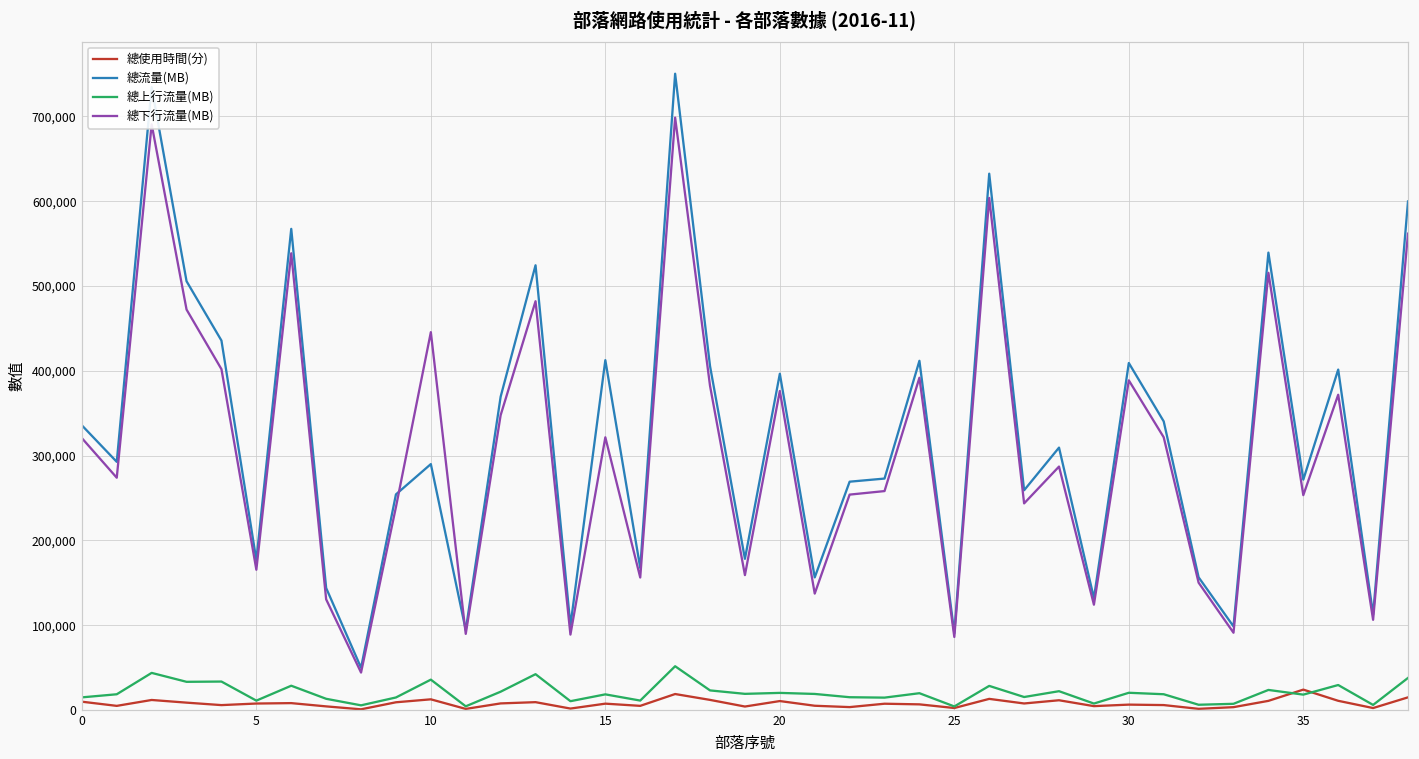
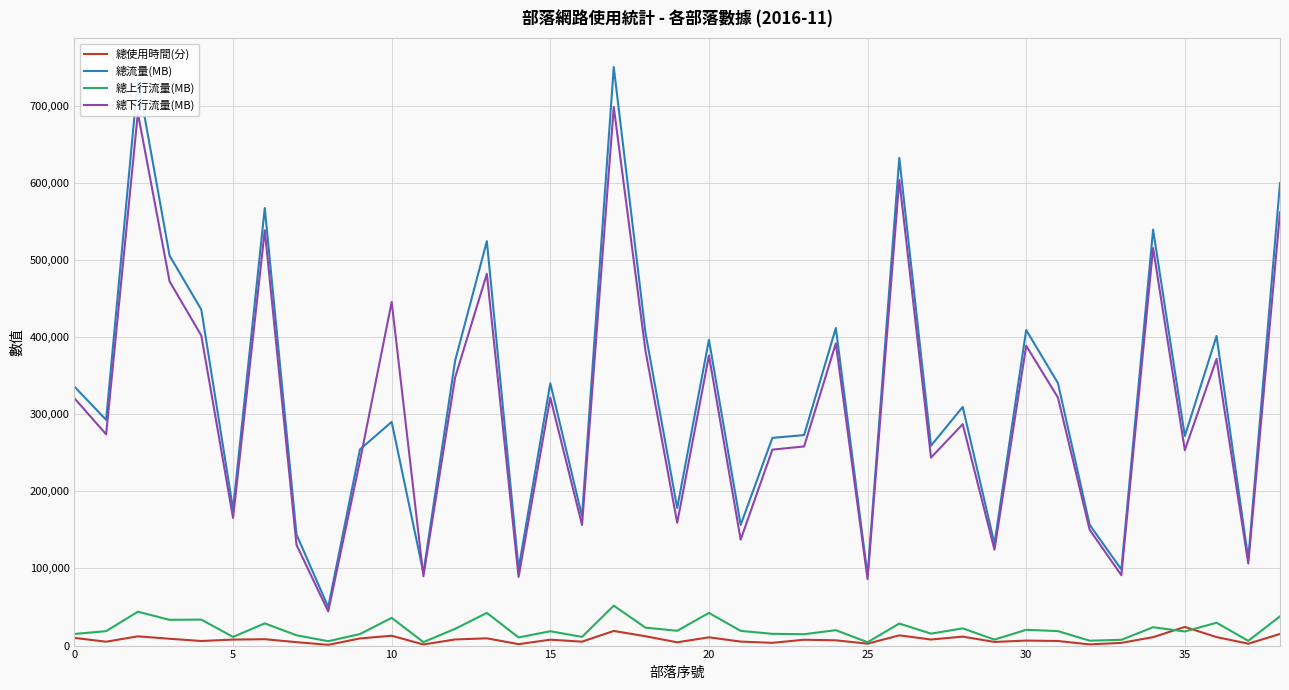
  {
    "總使用時間(分)": {
      "0": "10,000",
      "5": "10,000",
      "10": "10,000",
      "15": "10,000",
      "20": "10,000",
      "30": "10,000",
      "35": "20,000"
    },
    "總流量(MB)": {
      "0": "340,000",
      "5": "180,000",
      "10": "290,000",
-     "15": "410,000",
+     "15": "340,000",
      "20": "400,000",
      "25": "90,000",
      "30": "410,000",
      "35": "270,000"
    },
    "總上行流量(MB)": {
      "0": "20,000",
      "5": "10,000",
      "10": "40,000",
      "15": "20,000",
-     "20": "20,000",
+     "20": "40,000",
      "30": "20,000",
      "35": "20,000"
    },
    "總下行流量(MB)": {
      "0": "320,000",
      "5": "170,000",
      "10": "450,000",
      "15": "320,000",
      "20": "380,000",
      "25": "90,000",
      "30": "390,000",
      "35": "250,000"
    }
  }
